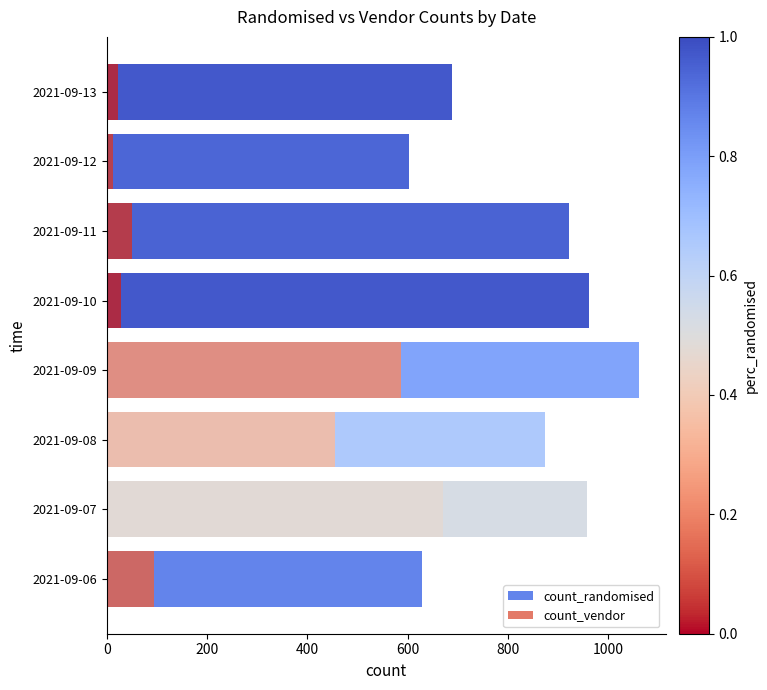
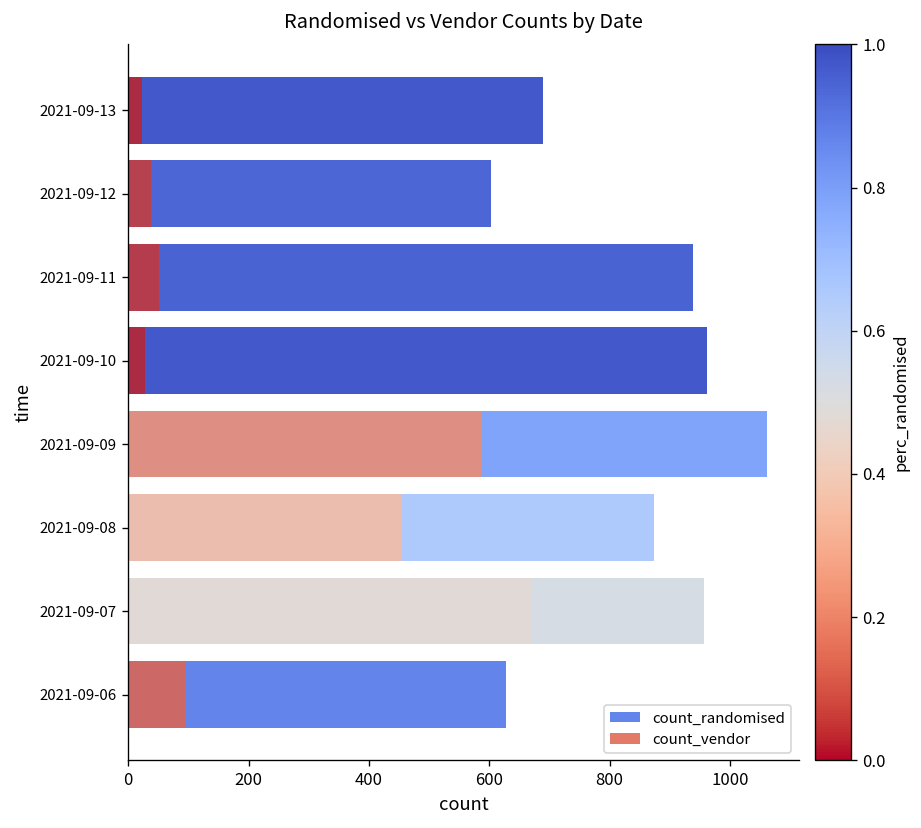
  {
    "count_randomised": {
      "2021-09-13": 690,
      "2021-09-12": 600,
-     "2021-09-11": 920,
+     "2021-09-11": 940,
      "2021-09-10": 960,
      "2021-09-09": 1060,
      "2021-09-08": 870,
      "2021-09-07": 960,
      "2021-09-06": 630
    },
    "count_vendor": {
-     "2021-09-12": 10
+     "2021-09-12": 40
    }
  }
